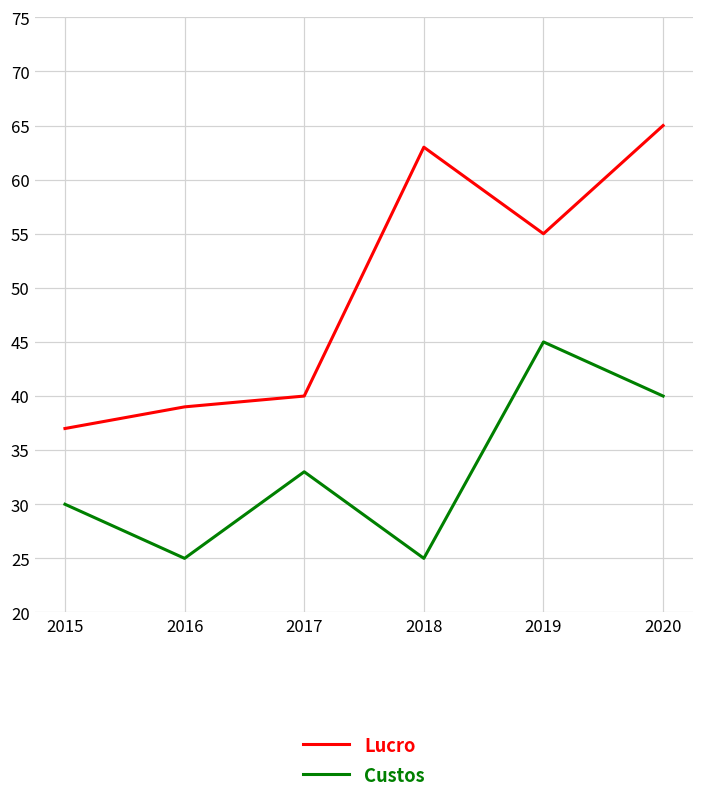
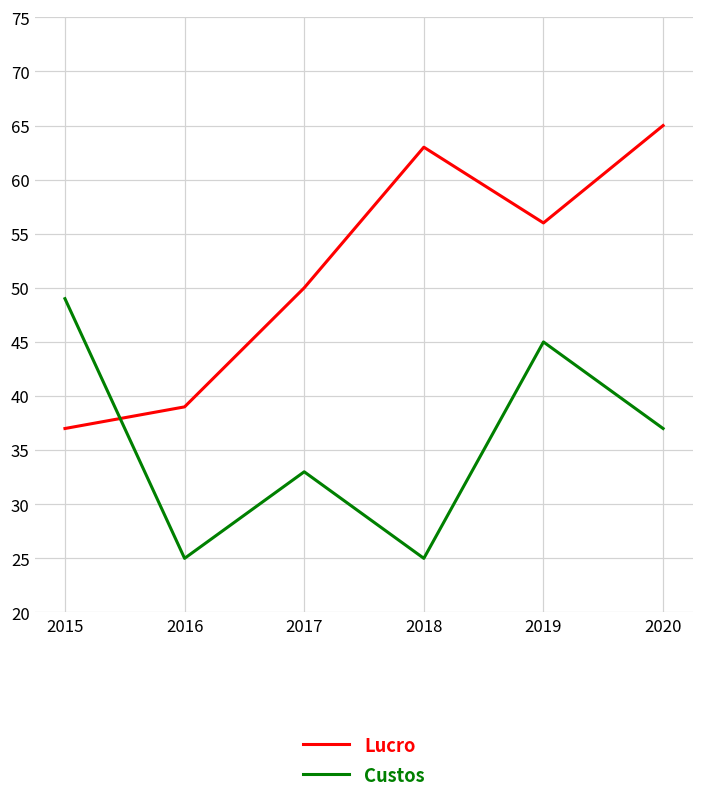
  {
    "Lucro": {
      "2015": 37,
      "2016": 39,
-     "2017": 40,
+     "2017": 50,
      "2018": 63,
-     "2019": 55,
+     "2019": 56,
      "2020": 65
    },
    "Custos": {
-     "2015": 30,
+     "2015": 49,
      "2016": 25,
      "2017": 33,
      "2018": 25,
      "2019": 45,
-     "2020": 40
+     "2020": 37
    }
  }
